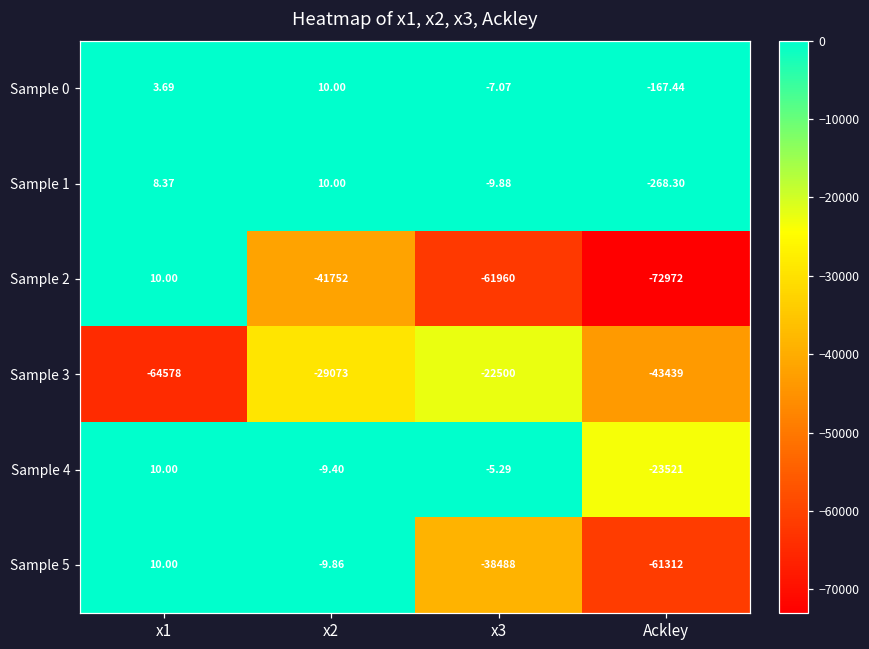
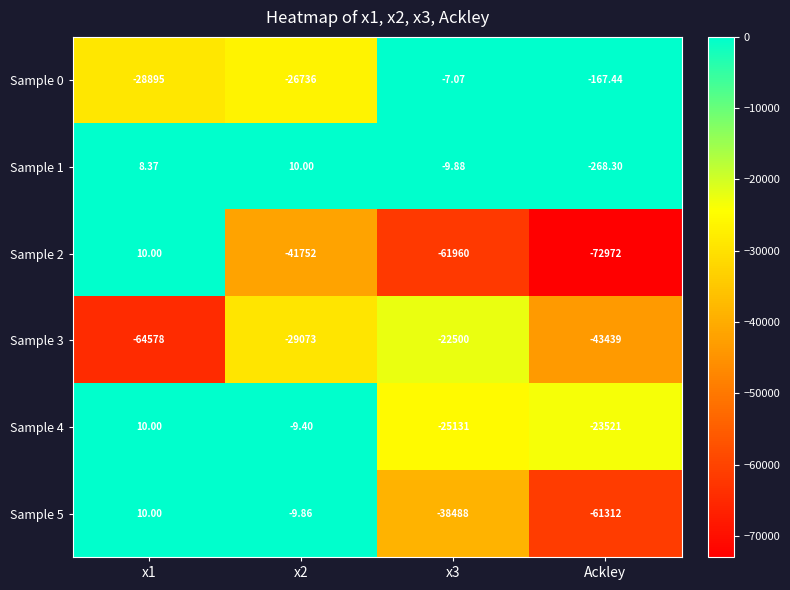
  {
    "Sample 0": {
-     "x1": 3.69,
-     "x2": 10.00,
+     "x1": -28895,
+     "x2": -26736,
      "x3": -7.07,
      "Ackley": -167.44
    },
    "Sample 1": {
      "x1": 8.37,
      "x2": 10.00,
      "x3": -9.88,
      "Ackley": -268.30
    },
    "Sample 2": {
      "x1": 10.00,
      "x2": -41752,
      "x3": -61960,
      "Ackley": -72972
    },
    "Sample 3": {
      "x1": -64578,
      "x2": -29073,
      "x3": -22500,
      "Ackley": -43439
    },
    "Sample 4": {
      "x1": 10.00,
      "x2": -9.40,
-     "x3": -5.29,
+     "x3": -25131,
      "Ackley": -23521
    },
    "Sample 5": {
      "x1": 10.00,
      "x2": -9.86,
      "x3": -38488,
      "Ackley": -61312
    }
  }
